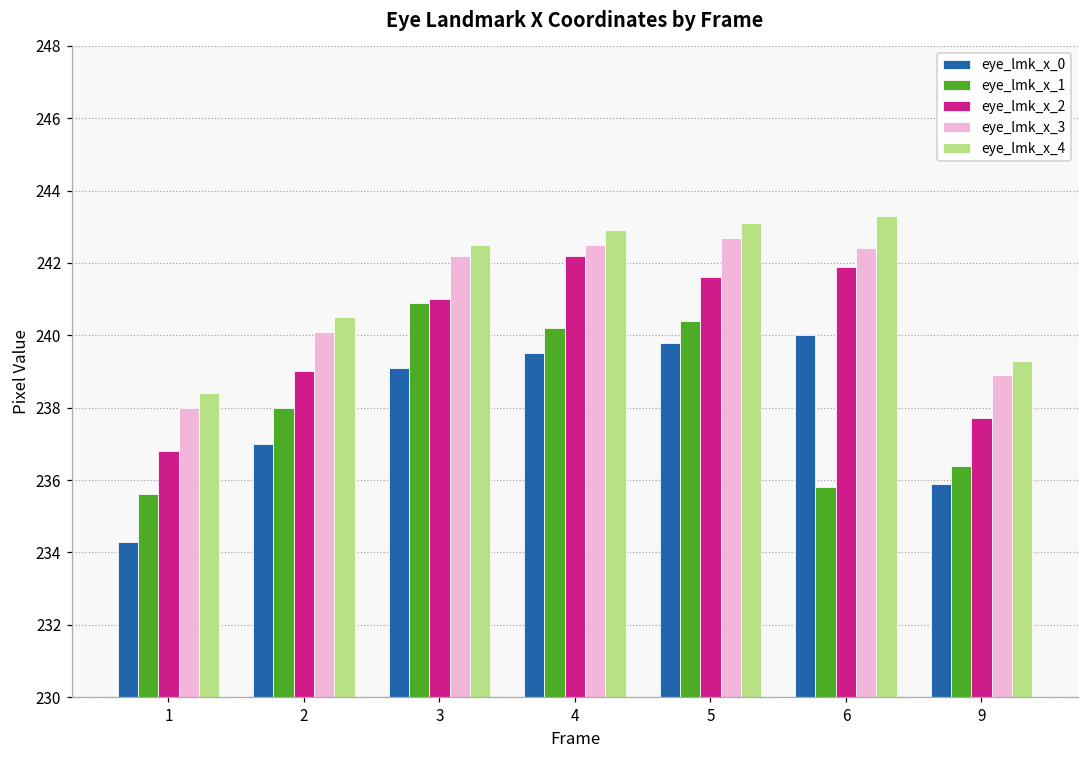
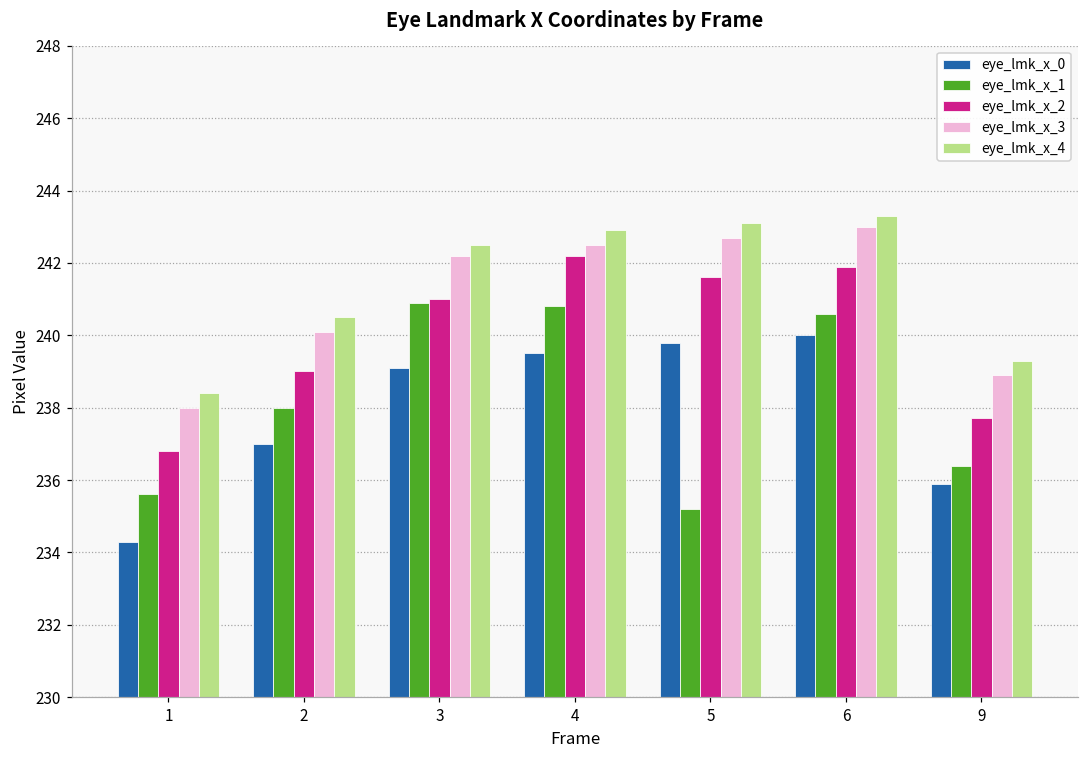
  {
    "eye_lmk_x_0": {
      "1": 234.3,
      "2": 237.0,
      "3": 239.1,
      "4": 239.5,
      "5": 239.8,
      "6": 240.0,
      "9": 235.9
    },
    "eye_lmk_x_1": {
      "1": 235.6,
      "2": 238.0,
      "3": 240.9,
-     "4": 240.2,
-     "5": 240.4,
-     "6": 235.8,
+     "4": 240.8,
+     "5": 235.2,
+     "6": 240.6,
      "9": 236.4
    },
    "eye_lmk_x_2": {
      "1": 236.8,
      "2": 239.0,
      "3": 241.0,
      "4": 242.2,
      "5": 241.6,
      "6": 241.9,
      "9": 237.7
    },
    "eye_lmk_x_3": {
      "1": 238.0,
      "2": 240.1,
      "3": 242.2,
      "4": 242.5,
      "5": 242.7,
-     "6": 242.4,
+     "6": 243.0,
      "9": 238.9
    },
    "eye_lmk_x_4": {
      "1": 238.4,
      "2": 240.5,
      "3": 242.5,
      "4": 242.9,
      "5": 243.1,
      "6": 243.3,
      "9": 239.3
    }
  }
